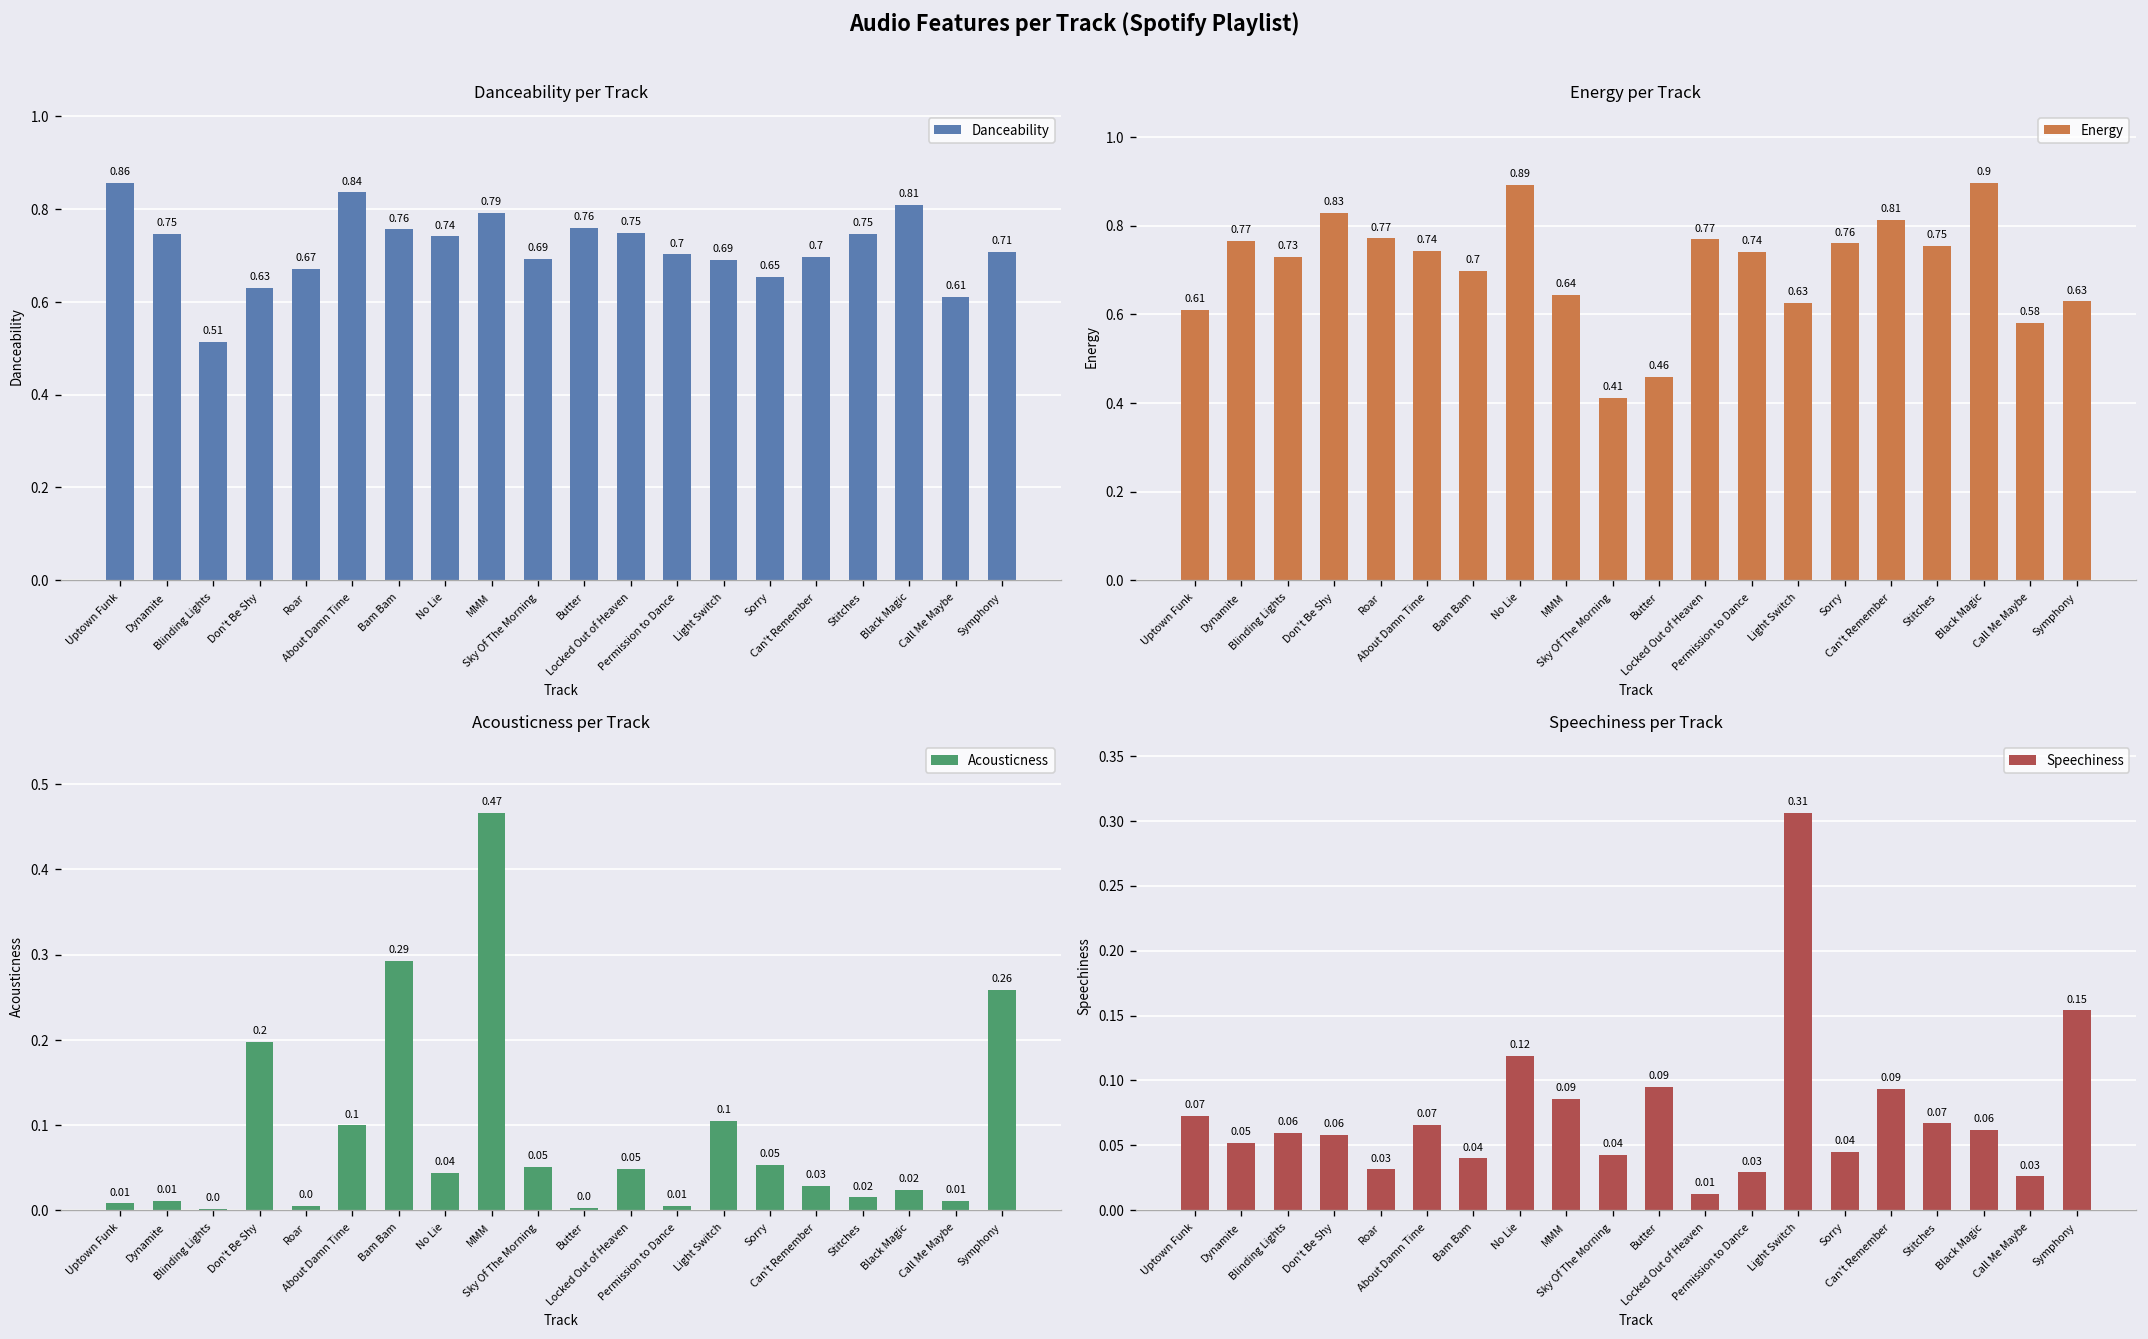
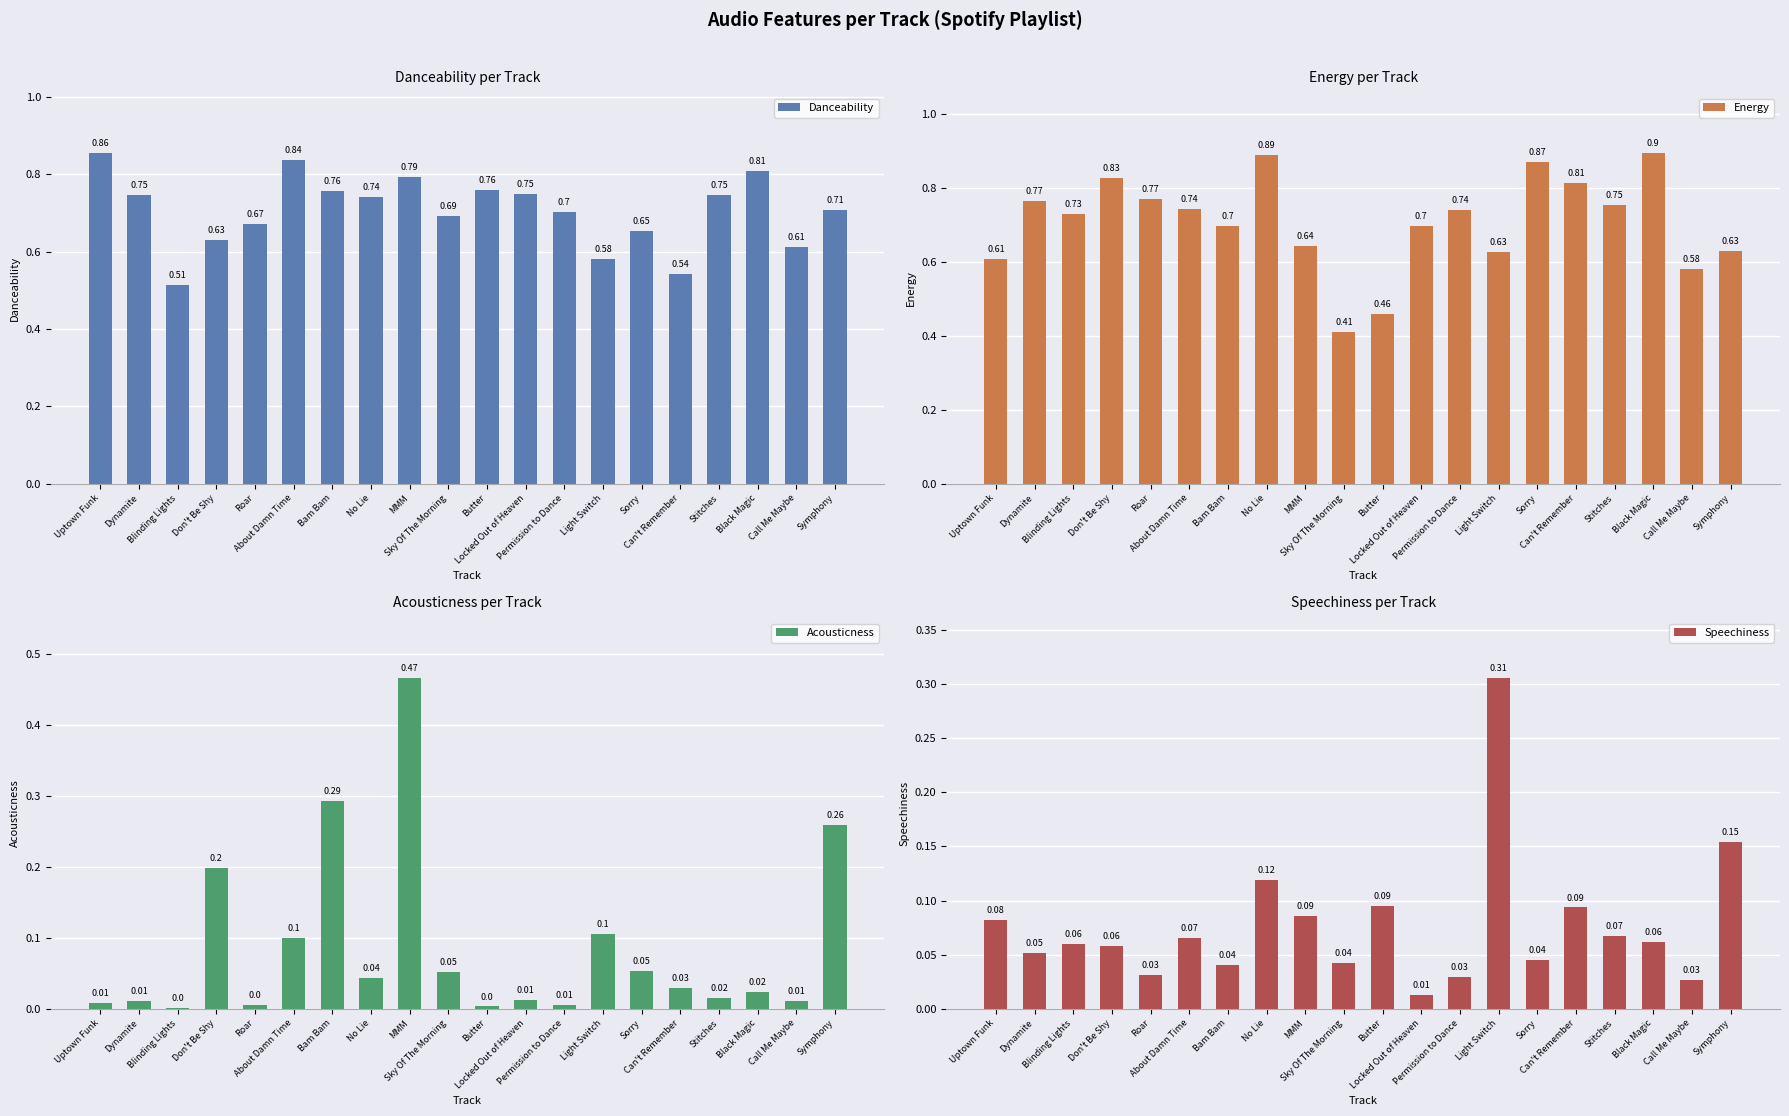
  {
    "Danceability per Track": {
      "Uptown Funk": 0.86,
      "Dynamite": 0.75,
      "Blinding Lights": 0.51,
      "Don't Be Shy": 0.63,
      "Roar": 0.67,
      "About Damn Time": 0.84,
      "Bam Bam": 0.76,
      "No Lie": 0.74,
      "MMM": 0.79,
      "Sky Of The Morning": 0.69,
      "Butter": 0.76,
      "Locked Out of Heaven": 0.75,
      "Permission to Dance": 0.7,
-     "Light Switch": 0.69,
+     "Light Switch": 0.58,
      "Sorry": 0.65,
-     "Can't Remember": 0.7,
+     "Can't Remember": 0.54,
      "Stitches": 0.75,
      "Black Magic": 0.81,
      "Call Me Maybe": 0.61,
      "Symphony": 0.71
    },
    "Energy per Track": {
      "Uptown Funk": 0.61,
      "Dynamite": 0.77,
      "Blinding Lights": 0.73,
      "Don't Be Shy": 0.83,
      "Roar": 0.77,
      "About Damn Time": 0.74,
      "Bam Bam": 0.7,
      "No Lie": 0.89,
      "MMM": 0.64,
      "Sky Of The Morning": 0.41,
      "Butter": 0.46,
-     "Locked Out of Heaven": 0.77,
+     "Locked Out of Heaven": 0.7,
      "Permission to Dance": 0.74,
      "Light Switch": 0.63,
-     "Sorry": 0.76,
+     "Sorry": 0.87,
      "Can't Remember": 0.81,
      "Stitches": 0.75,
      "Black Magic": 0.9,
      "Call Me Maybe": 0.58,
      "Symphony": 0.63
    },
    "Acousticness per Track": {
      "Uptown Funk": 0.01,
      "Dynamite": 0.01,
      "Blinding Lights": 0.0,
      "Don't Be Shy": 0.2,
      "Roar": 0.0,
      "About Damn Time": 0.1,
      "Bam Bam": 0.29,
      "No Lie": 0.04,
      "MMM": 0.47,
      "Sky Of The Morning": 0.05,
      "Butter": 0.0,
-     "Locked Out of Heaven": 0.05,
+     "Locked Out of Heaven": 0.01,
      "Permission to Dance": 0.01,
      "Light Switch": 0.1,
      "Sorry": 0.05,
      "Can't Remember": 0.03,
      "Stitches": 0.02,
      "Black Magic": 0.02,
      "Call Me Maybe": 0.01,
      "Symphony": 0.26
    },
    "Speechiness per Track": {
-     "Uptown Funk": 0.07,
+     "Uptown Funk": 0.08,
      "Dynamite": 0.05,
      "Blinding Lights": 0.06,
      "Don't Be Shy": 0.06,
      "Roar": 0.03,
      "About Damn Time": 0.07,
      "Bam Bam": 0.04,
      "No Lie": 0.12,
      "MMM": 0.09,
      "Sky Of The Morning": 0.04,
      "Butter": 0.09,
      "Locked Out of Heaven": 0.01,
      "Permission to Dance": 0.03,
      "Light Switch": 0.31,
      "Sorry": 0.04,
      "Can't Remember": 0.09,
      "Stitches": 0.07,
      "Black Magic": 0.06,
      "Call Me Maybe": 0.03,
      "Symphony": 0.15
    }
  }
